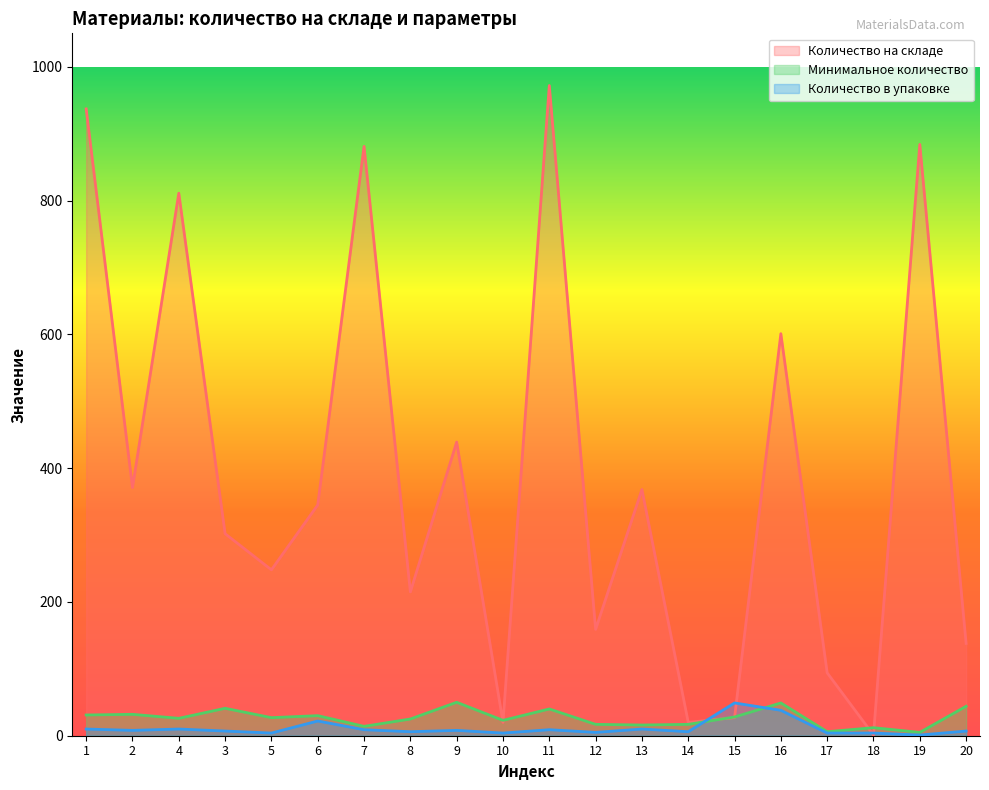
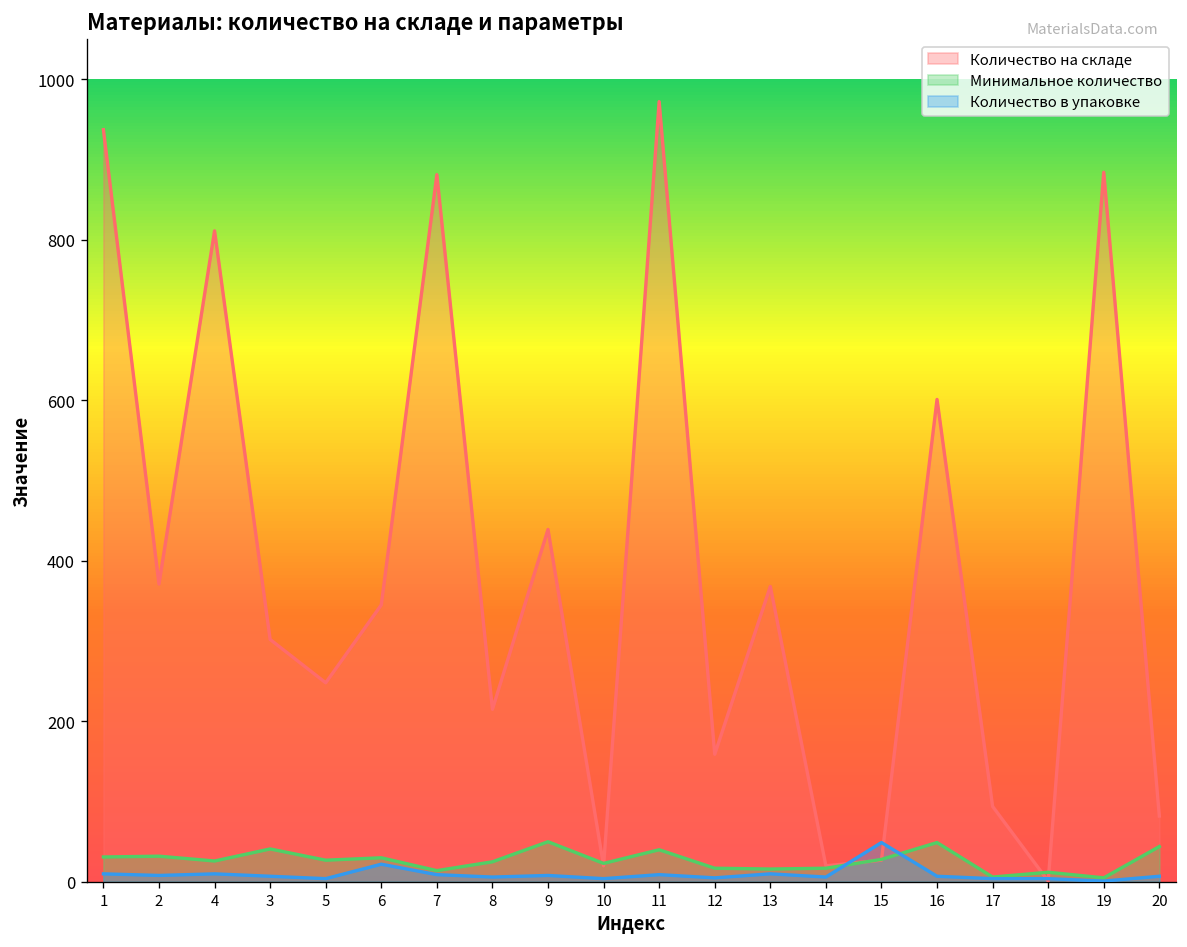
  {
    "Количество на складе": {
      "1": 940,
      "2": 370,
      "4": 810,
      "3": 300,
      "5": 250,
      "6": 350,
      "7": 880,
      "8": 220,
      "9": 440,
      "11": 970,
      "12": 160,
      "13": 370,
      "16": 600,
      "17": 90,
      "19": 880,
-     "20": 140
+     "20": 80
    },
    "Минимальное количество": {
      "1": 30,
      "2": 30,
      "4": 30,
      "3": 40,
      "5": 30,
      "6": 30,
      "7": 10,
      "8": 30,
      "9": 50,
      "11": 40,
      "12": 20,
      "13": 20,
      "16": 50,
      "18": 10,
      "19": 10,
      "20": 40
    },
    "Количество в упаковке": {
      "1": 10,
      "2": 10,
      "4": 10,
      "3": 10,
      "5": 0,
      "6": 20,
      "7": 10,
      "8": 10,
      "9": 10,
      "10": 0,
      "11": 10,
      "12": 10,
      "13": 10,
      "14": 10,
      "15": 50,
-     "16": 40,
+     "16": 10,
      "19": 0,
      "20": 10
    }
  }
